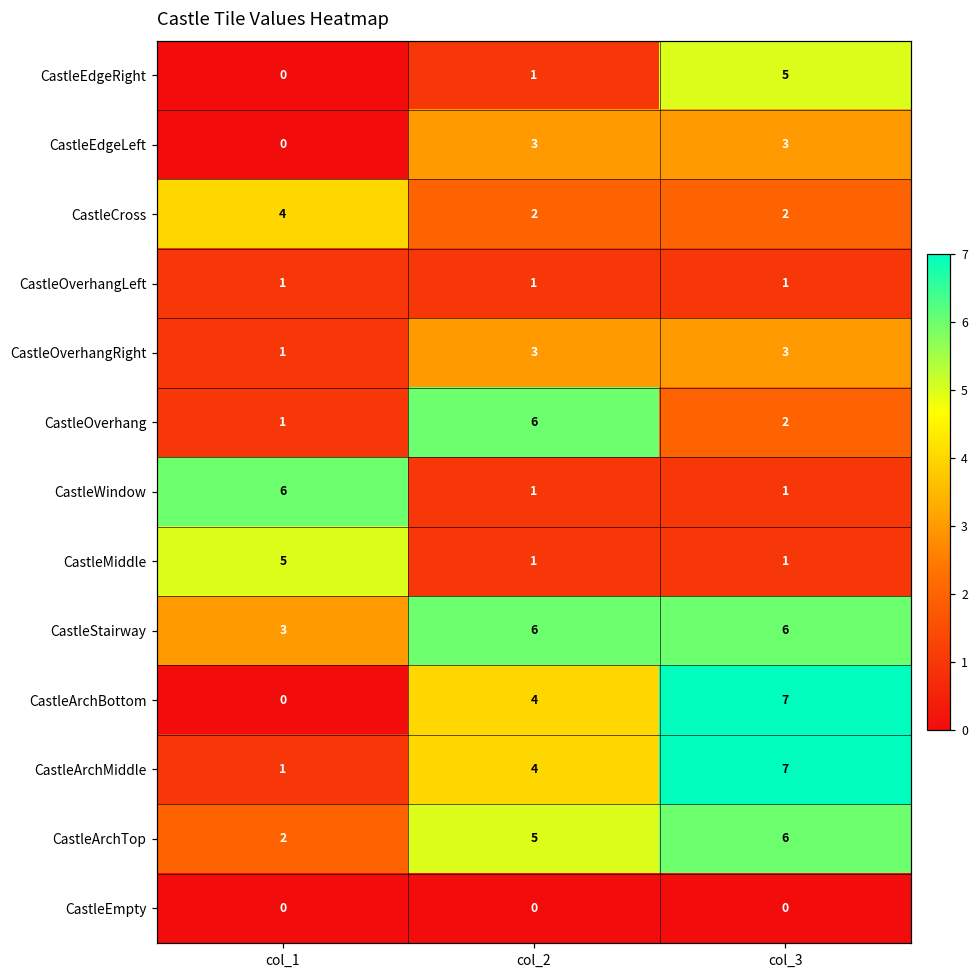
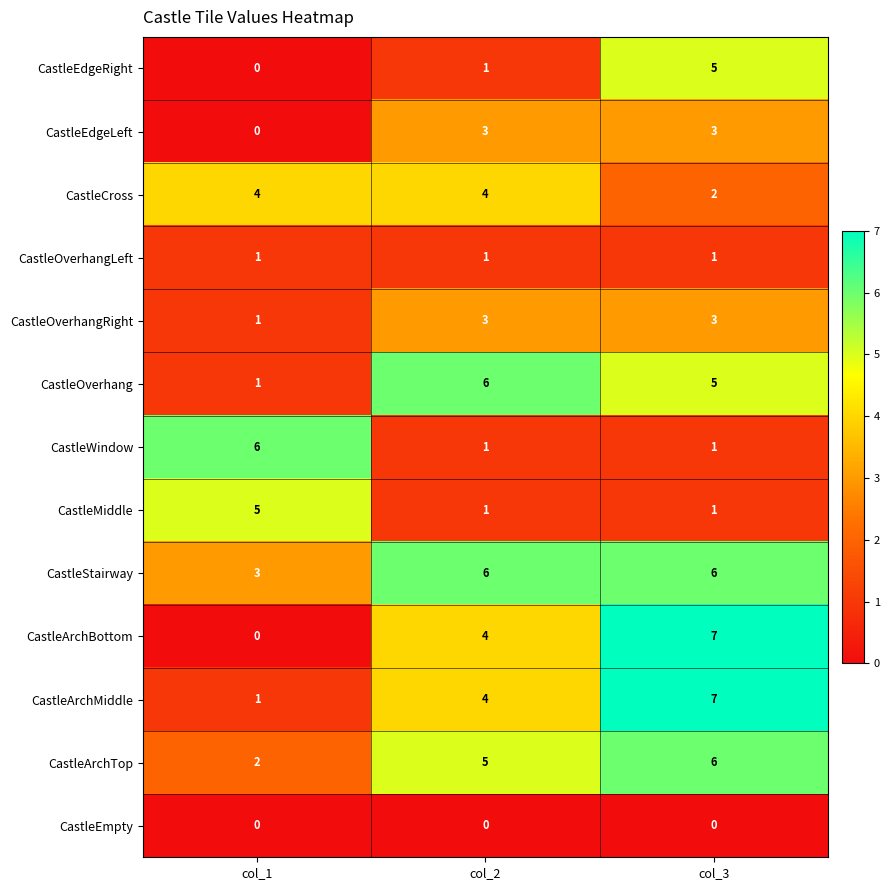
  {
    "CastleEdgeRight": {
      "col_1": 0,
      "col_2": 1,
      "col_3": 5
    },
    "CastleEdgeLeft": {
      "col_1": 0,
      "col_2": 3,
      "col_3": 3
    },
    "CastleCross": {
      "col_1": 4,
-     "col_2": 2,
+     "col_2": 4,
      "col_3": 2
    },
    "CastleOverhangLeft": {
      "col_1": 1,
      "col_2": 1,
      "col_3": 1
    },
    "CastleOverhangRight": {
      "col_1": 1,
      "col_2": 3,
      "col_3": 3
    },
    "CastleOverhang": {
      "col_1": 1,
      "col_2": 6,
-     "col_3": 2
+     "col_3": 5
    },
    "CastleWindow": {
      "col_1": 6,
      "col_2": 1,
      "col_3": 1
    },
    "CastleMiddle": {
      "col_1": 5,
      "col_2": 1,
      "col_3": 1
    },
    "CastleStairway": {
      "col_1": 3,
      "col_2": 6,
      "col_3": 6
    },
    "CastleArchBottom": {
      "col_1": 0,
      "col_2": 4,
      "col_3": 7
    },
    "CastleArchMiddle": {
      "col_1": 1,
      "col_2": 4,
      "col_3": 7
    },
    "CastleArchTop": {
      "col_1": 2,
      "col_2": 5,
      "col_3": 6
    },
    "CastleEmpty": {
      "col_1": 0,
      "col_2": 0,
      "col_3": 0
    }
  }
